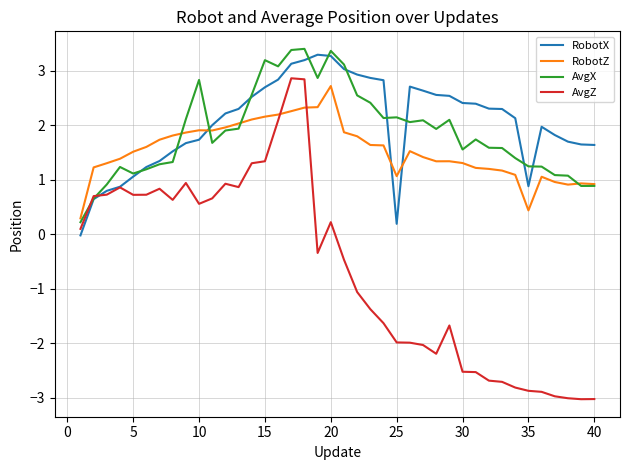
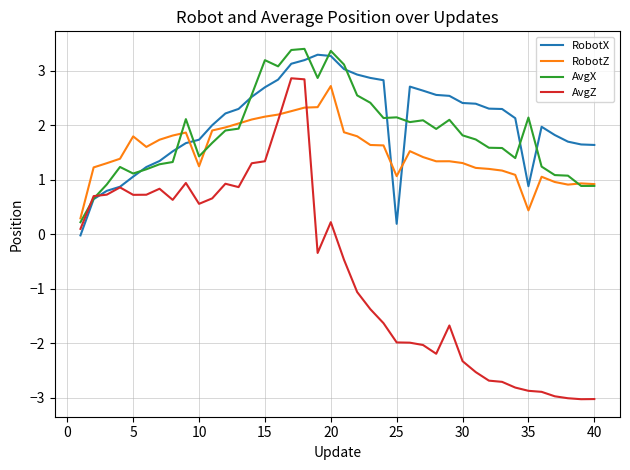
  {
    "RobotX": {
      "5": 1.1,
      "10": 1.7,
      "15": 2.7,
      "20": 3.3,
      "25": 0.2,
      "30": 2.4,
      "35": 0.9,
      "40": 1.6
    },
    "RobotZ": {
-     "5": 1.5,
-     "10": 1.9,
+     "5": 1.8,
+     "10": 1.2,
      "15": 2.2,
      "20": 2.7,
      "25": 1.1,
      "30": 1.3,
      "35": 0.4
    },
    "AvgX": {
      "5": 1.1,
-     "10": 2.8,
+     "10": 1.4,
      "15": 3.2,
      "20": 3.4,
      "25": 2.1,
-     "30": 1.6,
-     "35": 1.2
+     "30": 1.8,
+     "35": 2.1
    },
    "AvgZ": {
      "5": 0.7,
      "10": 0.6,
      "15": 1.3,
      "20": 0.2,
      "25": -2.0,
-     "30": -2.5,
+     "30": -2.3,
      "35": -2.9,
      "40": -3.0
    }
  }
